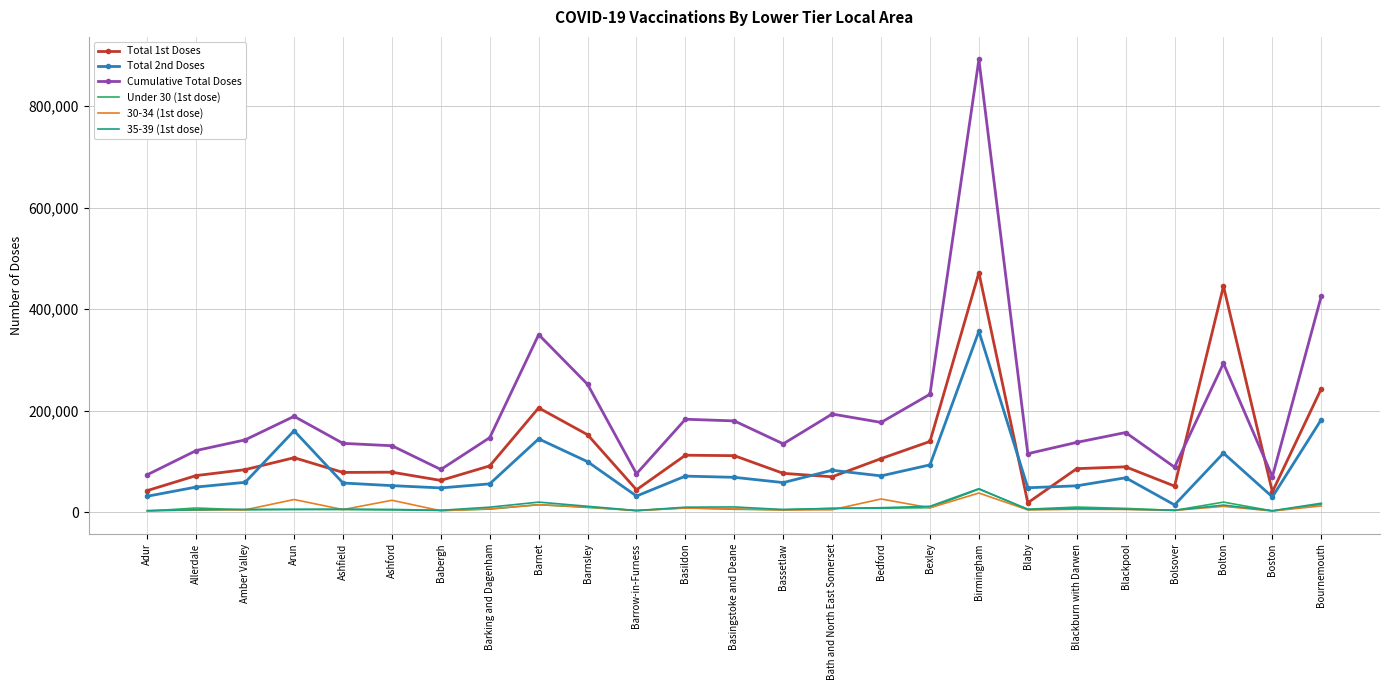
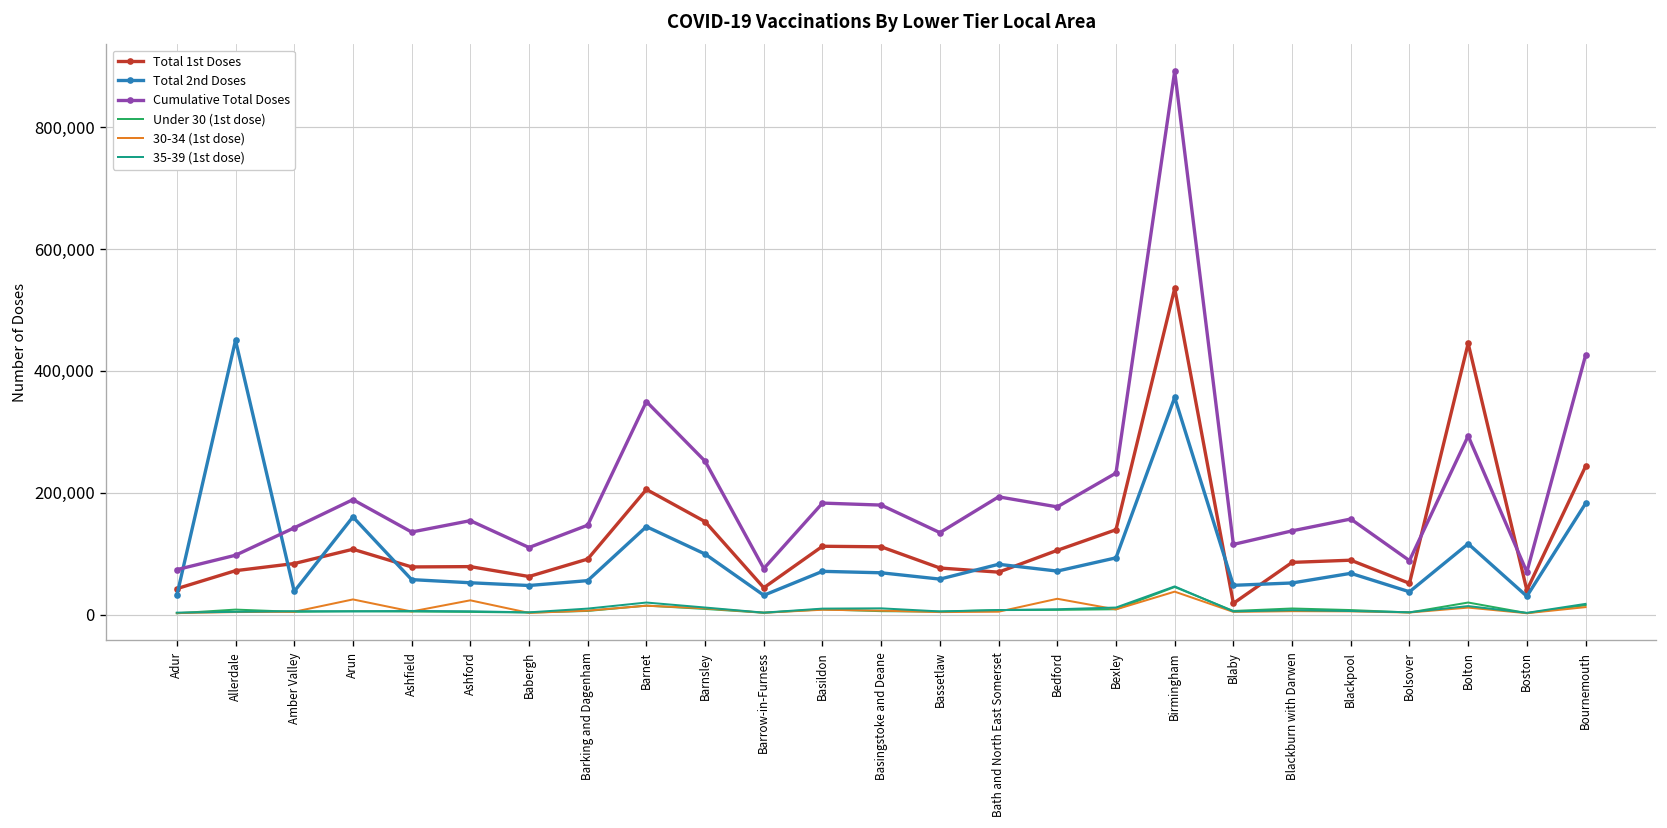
  {
    "Total 1st Doses": {
      "Adur": "40,000",
      "Allerdale": "70,000",
      "Amber Valley": "80,000",
      "Arun": "110,000",
      "Ashfield": "80,000",
      "Ashford": "80,000",
      "Babergh": "60,000",
      "Barking and Dagenham": "90,000",
      "Barnet": "210,000",
      "Barnsley": "150,000",
      "Barrow-in-Furness": "40,000",
      "Basildon": "110,000",
      "Basingstoke and Deane": "110,000",
      "Bassetlaw": "80,000",
      "Bath and North East Somerset": "70,000",
      "Bedford": "110,000",
      "Bexley": "140,000",
-     "Birmingham": "470,000",
+     "Birmingham": "540,000",
      "Blaby": "20,000",
      "Blackburn with Darwen": "90,000",
      "Blackpool": "90,000",
      "Bolsover": "50,000",
      "Bolton": "450,000",
      "Boston": "40,000",
      "Bournemouth": "240,000"
    },
    "Total 2nd Doses": {
      "Adur": "30,000",
-     "Allerdale": "50,000",
-     "Amber Valley": "60,000",
+     "Allerdale": "450,000",
+     "Amber Valley": "40,000",
      "Arun": "160,000",
      "Ashfield": "60,000",
      "Ashford": "50,000",
      "Babergh": "50,000",
      "Barking and Dagenham": "60,000",
      "Barnet": "140,000",
      "Barnsley": "100,000",
      "Barrow-in-Furness": "30,000",
      "Basildon": "70,000",
      "Basingstoke and Deane": "70,000",
      "Bassetlaw": "60,000",
      "Bath and North East Somerset": "80,000",
      "Bedford": "70,000",
      "Bexley": "90,000",
      "Birmingham": "360,000",
      "Blaby": "50,000",
      "Blackburn with Darwen": "50,000",
      "Blackpool": "70,000",
-     "Bolsover": "10,000",
+     "Bolsover": "40,000",
      "Bolton": "120,000",
      "Boston": "30,000",
      "Bournemouth": "180,000"
    },
    "Cumulative Total Doses": {
      "Adur": "70,000",
-     "Allerdale": "120,000",
+     "Allerdale": "100,000",
      "Amber Valley": "140,000",
      "Arun": "190,000",
      "Ashfield": "140,000",
-     "Ashford": "130,000",
-     "Babergh": "80,000",
+     "Ashford": "150,000",
+     "Babergh": "110,000",
      "Barking and Dagenham": "150,000",
      "Barnet": "350,000",
      "Barnsley": "250,000",
      "Barrow-in-Furness": "80,000",
      "Basildon": "180,000",
      "Basingstoke and Deane": "180,000",
      "Bassetlaw": "130,000",
      "Bath and North East Somerset": "190,000",
      "Bedford": "180,000",
      "Bexley": "230,000",
      "Birmingham": "890,000",
      "Blaby": "120,000",
      "Blackburn with Darwen": "140,000",
      "Blackpool": "160,000",
      "Bolsover": "90,000",
      "Bolton": "290,000",
      "Boston": "70,000",
      "Bournemouth": "430,000"
    },
    "30-34 (1st dose)": {
      "Arun": "20,000",
      "Ashford": "20,000",
      "Bedford": "30,000",
      "Birmingham": "40,000"
    }
  }
